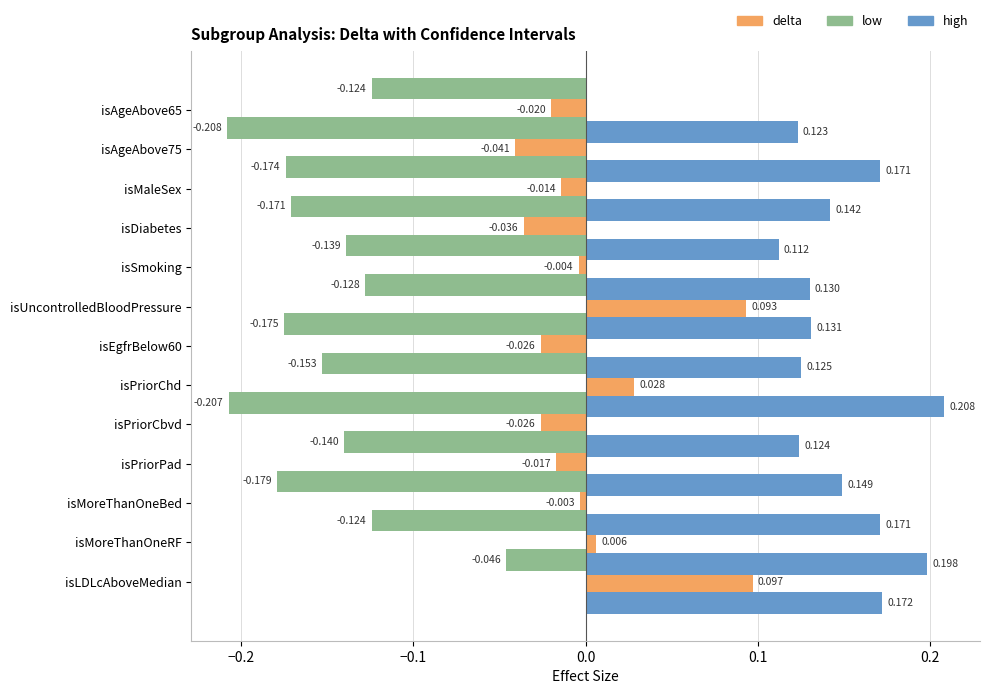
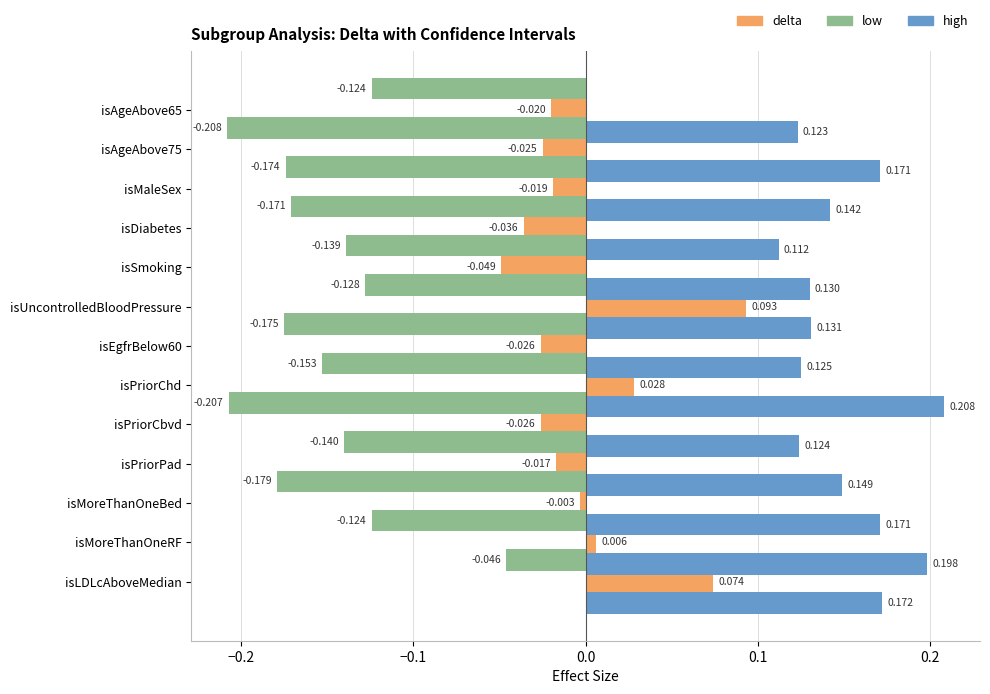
  {
    "delta": {
      "isAgeAbove65": -0.020,
-     "isAgeAbove75": -0.041,
-     "isMaleSex": -0.014,
+     "isAgeAbove75": -0.025,
+     "isMaleSex": -0.019,
      "isDiabetes": -0.036,
-     "isSmoking": -0.004,
+     "isSmoking": -0.049,
      "isUncontrolledBloodPressure": 0.093,
      "isEgfrBelow60": -0.026,
      "isPriorChd": 0.028,
      "isPriorCbvd": -0.026,
      "isPriorPad": -0.017,
      "isMoreThanOneBed": -0.003,
      "isMoreThanOneRF": 0.006,
-     "isLDLcAboveMedian": 0.097
+     "isLDLcAboveMedian": 0.074
    }
  }
